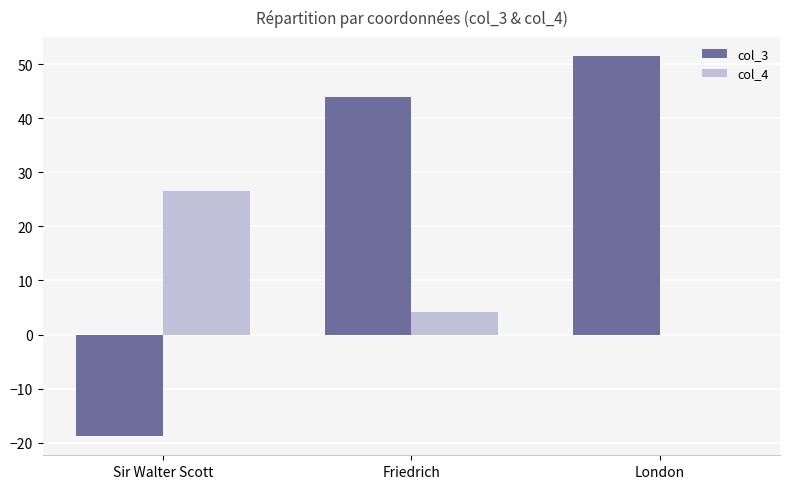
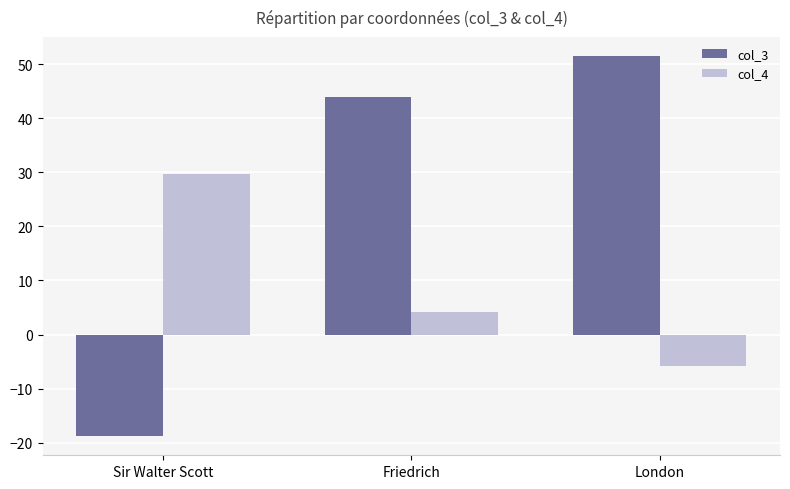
  {
    "col_3": {
      "Sir Walter Scott": -19,
      "Friedrich": 44,
      "London": 52
    },
    "col_4": {
-     "Sir Walter Scott": 27,
+     "Sir Walter Scott": 30,
      "Friedrich": 4,
-     "London": 0
+     "London": -6
    }
  }
